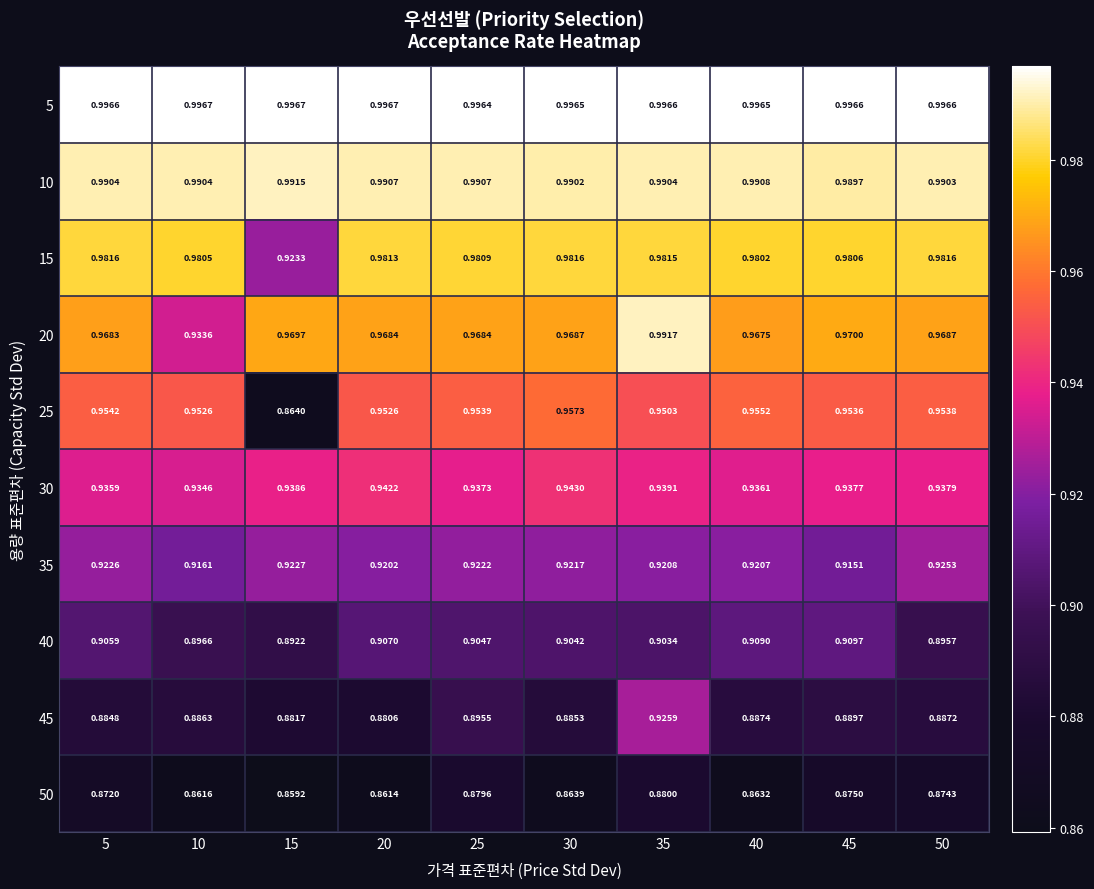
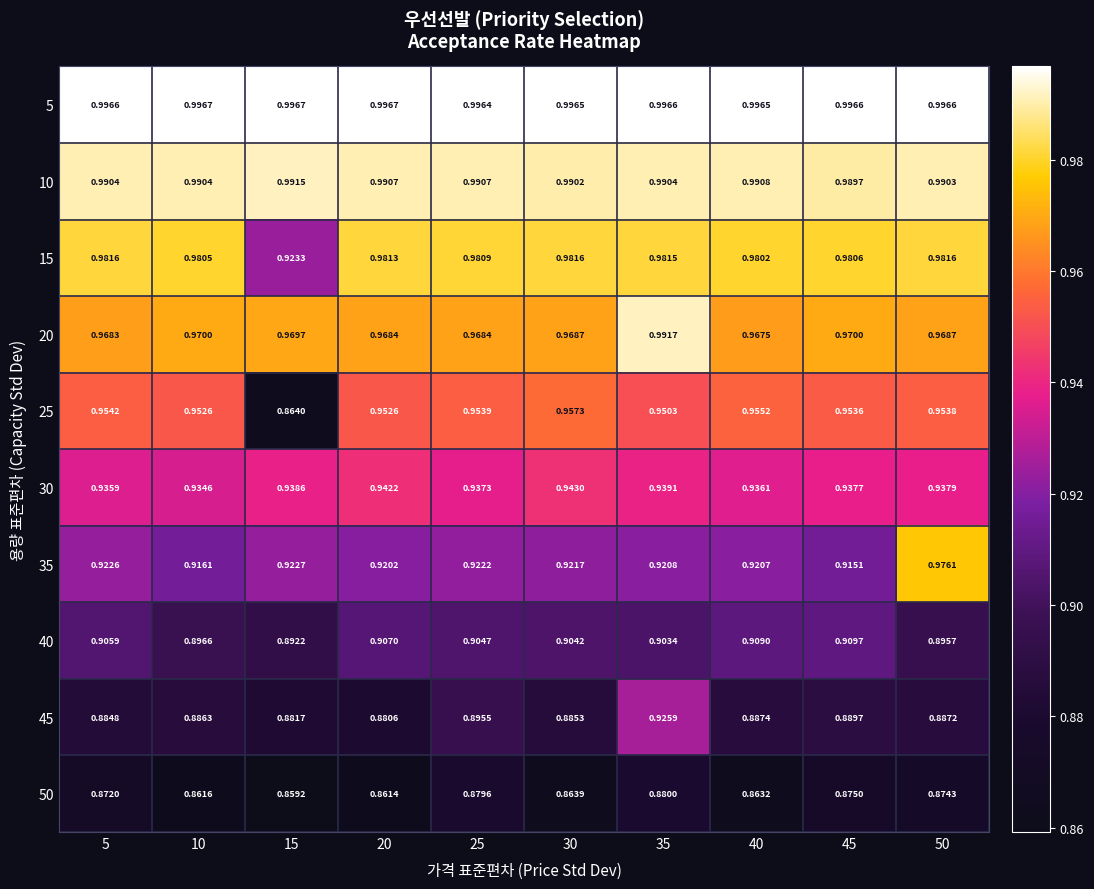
  {
    "5": {
      "5": 0.9966,
      "10": 0.9967,
      "15": 0.9967,
      "20": 0.9967,
      "25": 0.9964,
      "30": 0.9965,
      "35": 0.9966,
      "40": 0.9965,
      "45": 0.9966,
      "50": 0.9966
    },
    "10": {
      "5": 0.9904,
      "10": 0.9904,
      "15": 0.9915,
      "20": 0.9907,
      "25": 0.9907,
      "30": 0.9902,
      "35": 0.9904,
      "40": 0.9908,
      "45": 0.9897,
      "50": 0.9903
    },
    "15": {
      "5": 0.9816,
      "10": 0.9805,
      "15": 0.9233,
      "20": 0.9813,
      "25": 0.9809,
      "30": 0.9816,
      "35": 0.9815,
      "40": 0.9802,
      "45": 0.9806,
      "50": 0.9816
    },
    "20": {
      "5": 0.9683,
-     "10": 0.9336,
+     "10": 0.9700,
      "15": 0.9697,
      "20": 0.9684,
      "25": 0.9684,
      "30": 0.9687,
      "35": 0.9917,
      "40": 0.9675,
      "45": 0.9700,
      "50": 0.9687
    },
    "25": {
      "5": 0.9542,
      "10": 0.9526,
      "15": 0.8640,
      "20": 0.9526,
      "25": 0.9539,
      "30": 0.9573,
      "35": 0.9503,
      "40": 0.9552,
      "45": 0.9536,
      "50": 0.9538
    },
    "30": {
      "5": 0.9359,
      "10": 0.9346,
      "15": 0.9386,
      "20": 0.9422,
      "25": 0.9373,
      "30": 0.9430,
      "35": 0.9391,
      "40": 0.9361,
      "45": 0.9377,
      "50": 0.9379
    },
    "35": {
      "5": 0.9226,
      "10": 0.9161,
      "15": 0.9227,
      "20": 0.9202,
      "25": 0.9222,
      "30": 0.9217,
      "35": 0.9208,
      "40": 0.9207,
      "45": 0.9151,
-     "50": 0.9253
+     "50": 0.9761
    },
    "40": {
      "5": 0.9059,
      "10": 0.8966,
      "15": 0.8922,
      "20": 0.9070,
      "25": 0.9047,
      "30": 0.9042,
      "35": 0.9034,
      "40": 0.9090,
      "45": 0.9097,
      "50": 0.8957
    },
    "45": {
      "5": 0.8848,
      "10": 0.8863,
      "15": 0.8817,
      "20": 0.8806,
      "25": 0.8955,
      "30": 0.8853,
      "35": 0.9259,
      "40": 0.8874,
      "45": 0.8897,
      "50": 0.8872
    },
    "50": {
      "5": 0.8720,
      "10": 0.8616,
      "15": 0.8592,
      "20": 0.8614,
      "25": 0.8796,
      "30": 0.8639,
      "35": 0.8800,
      "40": 0.8632,
      "45": 0.8750,
      "50": 0.8743
    }
  }
